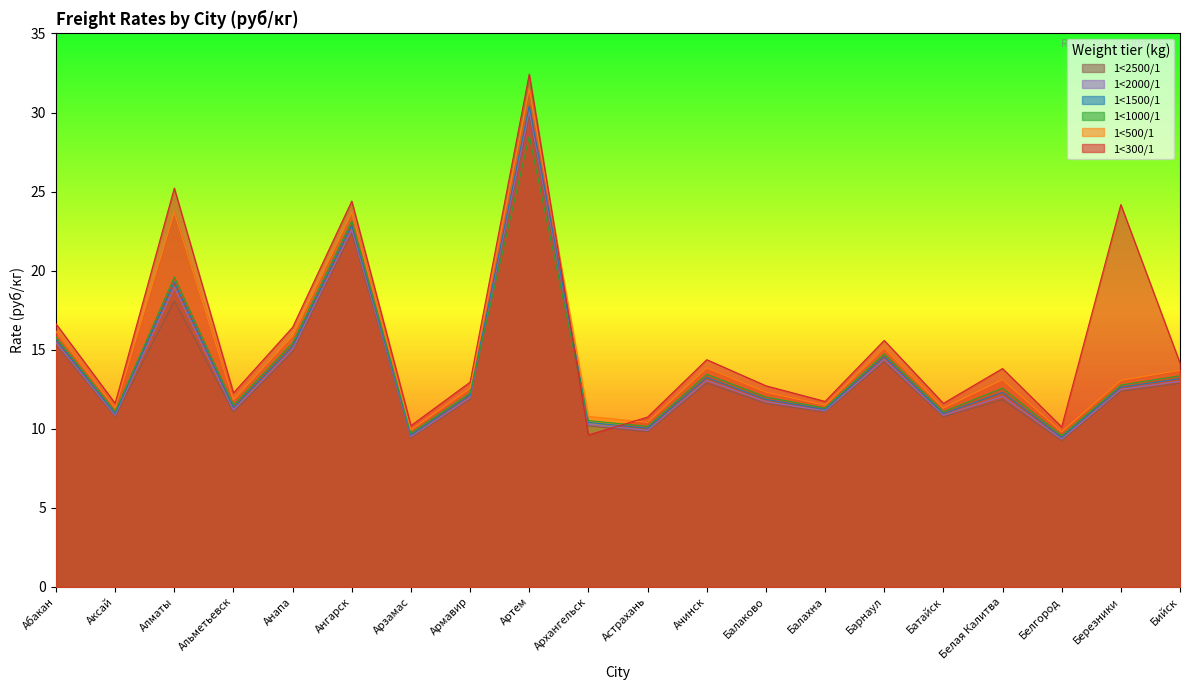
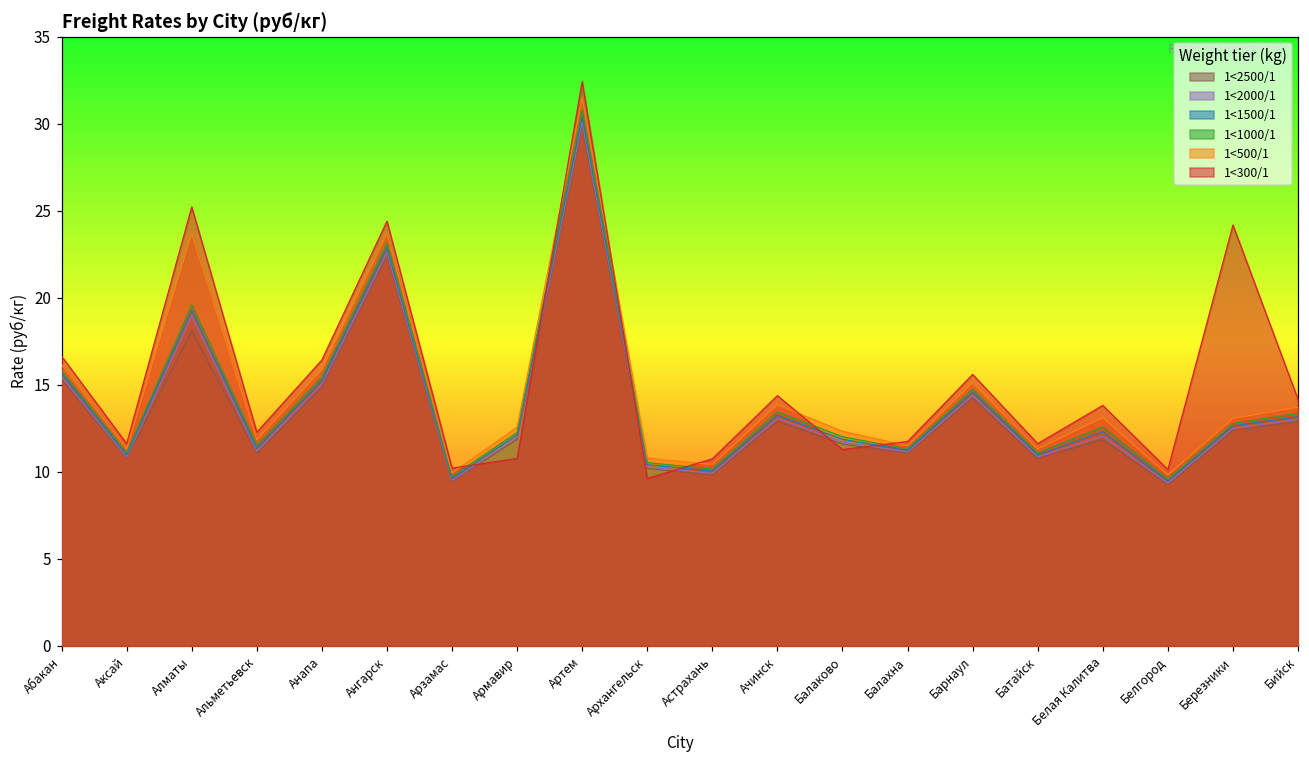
  {
    "1<2500/1": {
      "Алматы": 18.1,
      "Ангарск": 22.4,
      "Артем": 29.8,
      "Белая Калитва": 11.8
    },
    "1<2000/1": {
      "Алматы": 18.9,
      "Ангарск": 22.6,
      "Артем": 30.1,
      "Белая Калитва": 12.0
    },
    "1<1500/1": {
      "Абакан": 15.6,
      "Алматы": 19.3,
      "Анапа": 15.2,
      "Ангарск": 22.9,
      "Артем": 30.4,
      "Ачинск": 13.2,
      "Барнаул": 14.6,
      "Белая Калитва": 12.3,
      "Бийск": 13.2
    },
    "1<1000/1": {
      "Абакан": 15.8,
      "Алматы": 19.6,
      "Альметьевск": 11.5,
      "Анапа": 15.4,
      "Ангарск": 23.1,
-     "Артем": 28.5,
+     "Артем": 30.8,
      "Ачинск": 13.4,
      "Барнаул": 14.7,
      "Белая Калитва": 12.6,
      "Бийск": 13.4
    },
    "1<500/1": {
      "Абакан": 16.2,
      "Аксай": 11.3,
      "Алматы": 23.7,
      "Альметьевск": 11.8,
      "Анапа": 15.9,
      "Ангарск": 23.7,
      "Арзамас": 9.9,
      "Армавир": 12.6,
      "Артем": 31.5,
      "Архангельск": 10.8,
      "Астрахань": 10.4,
      "Ачинск": 13.9,
      "Балаково": 12.3,
      "Балахна": 11.5,
      "Барнаул": 15.1,
      "Батайск": 11.3,
      "Белая Калитва": 13.1,
      "Белгород": 9.8,
      "Березники": 13.1,
      "Бийск": 13.7
    },
    "1<300/1": {
      "Абакан": 16.6,
      "Аксай": 11.6,
      "Алматы": 25.2,
      "Альметьевск": 12.3,
      "Анапа": 16.4,
      "Ангарск": 24.4,
      "Арзамас": 10.2,
-     "Армавир": 13.0,
+     "Армавир": 10.8,
      "Артем": 32.4,
      "Архангельск": 9.6,
      "Астрахань": 10.7,
      "Ачинск": 14.4,
-     "Балаково": 12.7,
+     "Балаково": 11.3,
      "Балахна": 11.7,
      "Барнаул": 15.6,
      "Батайск": 11.6,
      "Белая Калитва": 13.8,
      "Белгород": 10.1,
      "Березники": 24.2,
      "Бийск": 14.2
    }
  }
